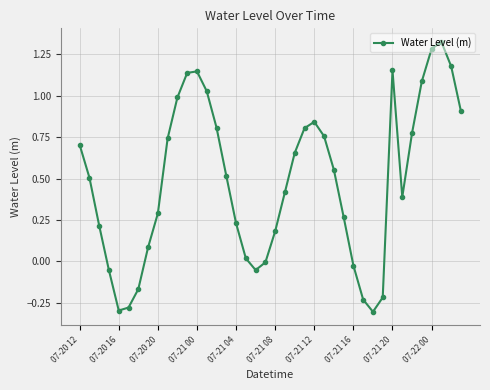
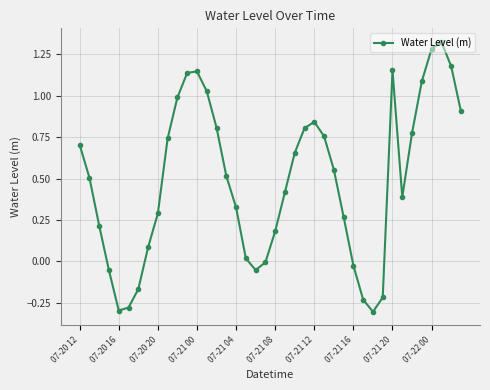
  {
    "07-20 12": 0.70,
    "07-20 16": -0.30,
    "07-20 20": 0.29,
    "07-21 00": 1.15,
-   "07-21 04": 0.23,
+   "07-21 04": 0.33,
    "07-21 08": 0.18,
    "07-21 12": 0.84,
    "07-21 16": -0.02,
    "07-21 20": 1.15
  }
